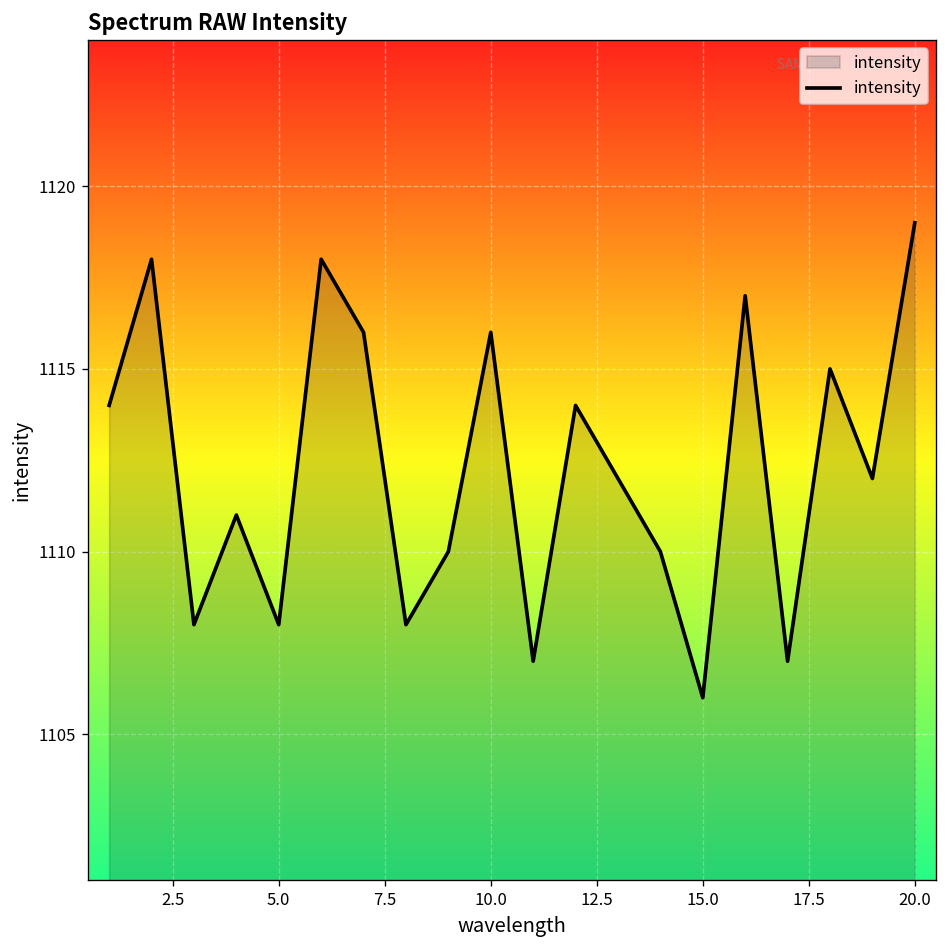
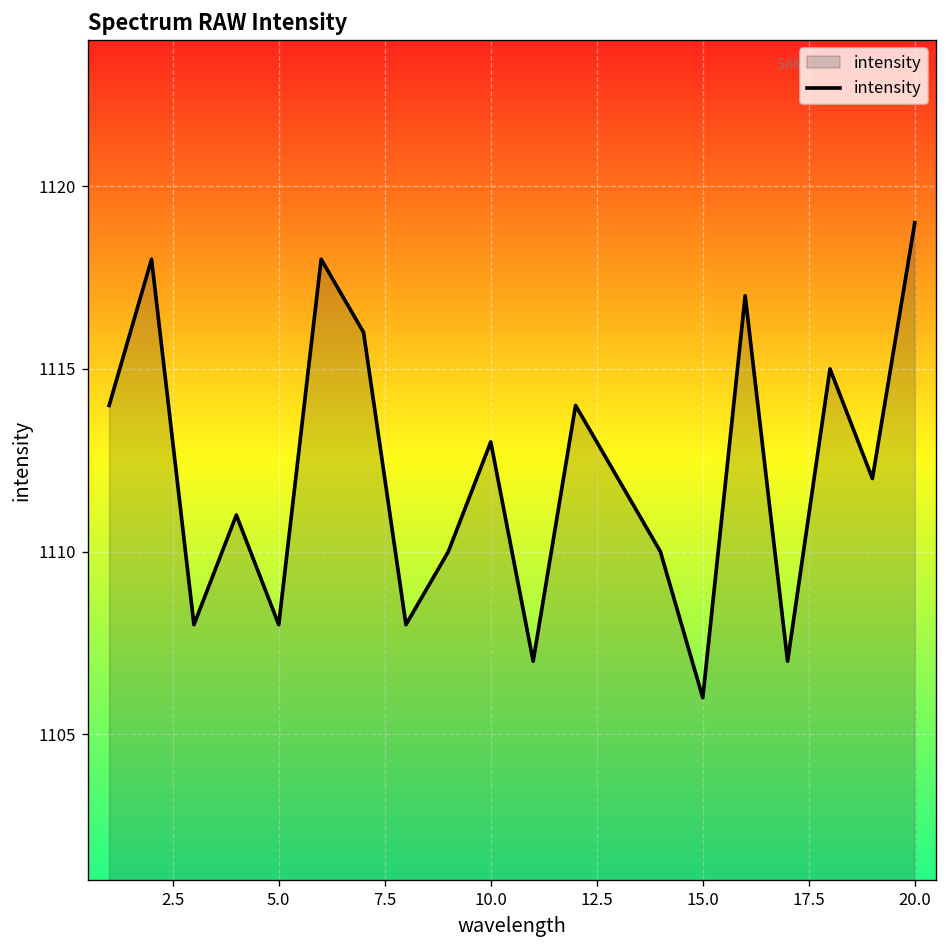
  {
    "5.0": 1108,
-   "10.0": 1116,
+   "10.0": 1113,
    "15.0": 1106,
    "20.0": 1119
  }
